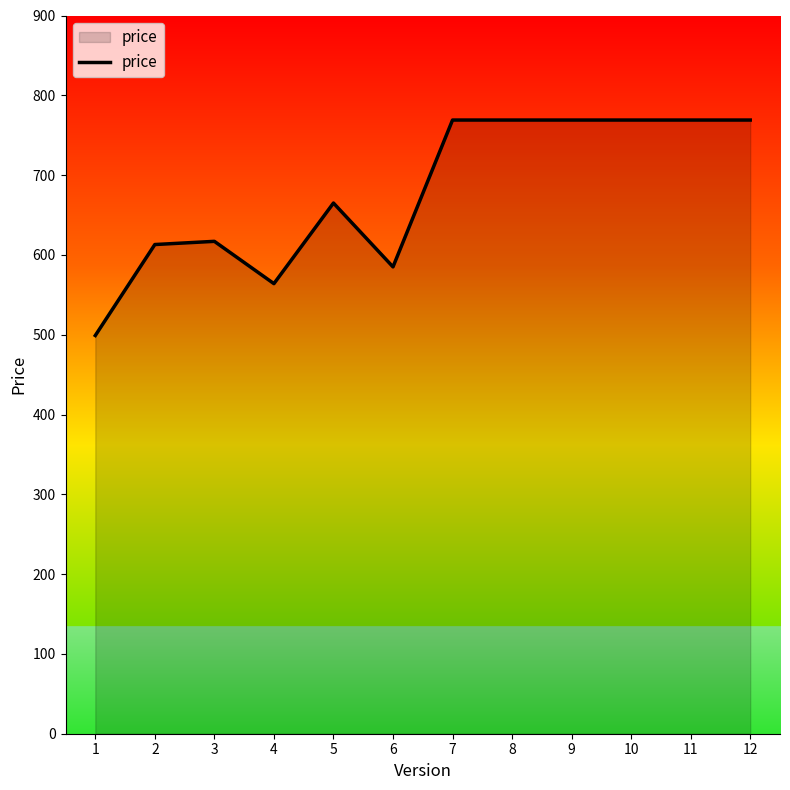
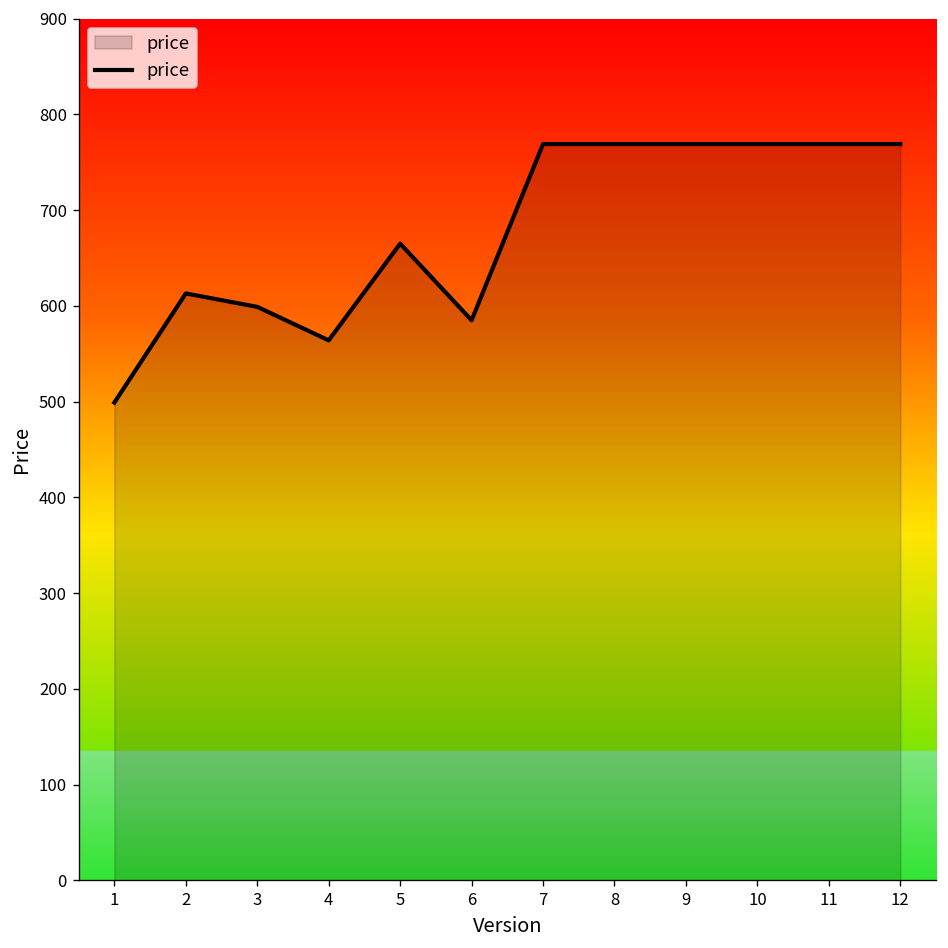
  {
    "1": 500,
    "2": 610,
-   "3": 620,
+   "3": 600,
    "4": 560,
    "5": 670,
    "6": 590,
    "7": 770,
    "8": 770,
    "9": 770,
    "10": 770,
    "11": 770,
    "12": 770
  }
